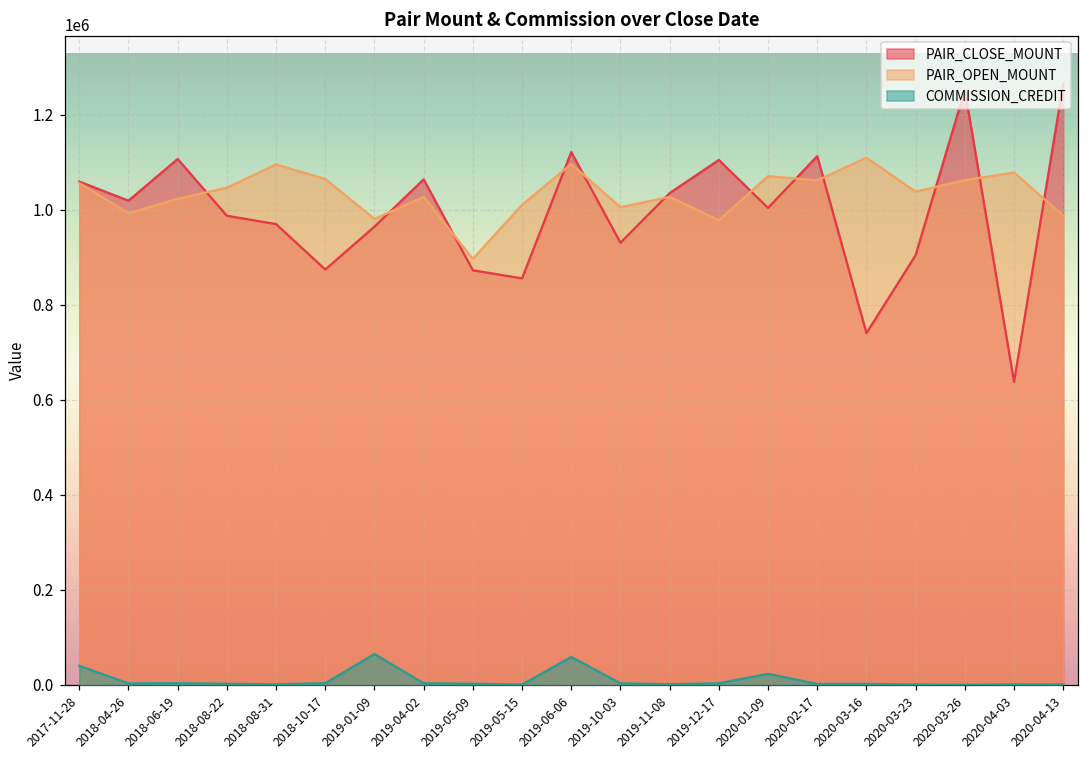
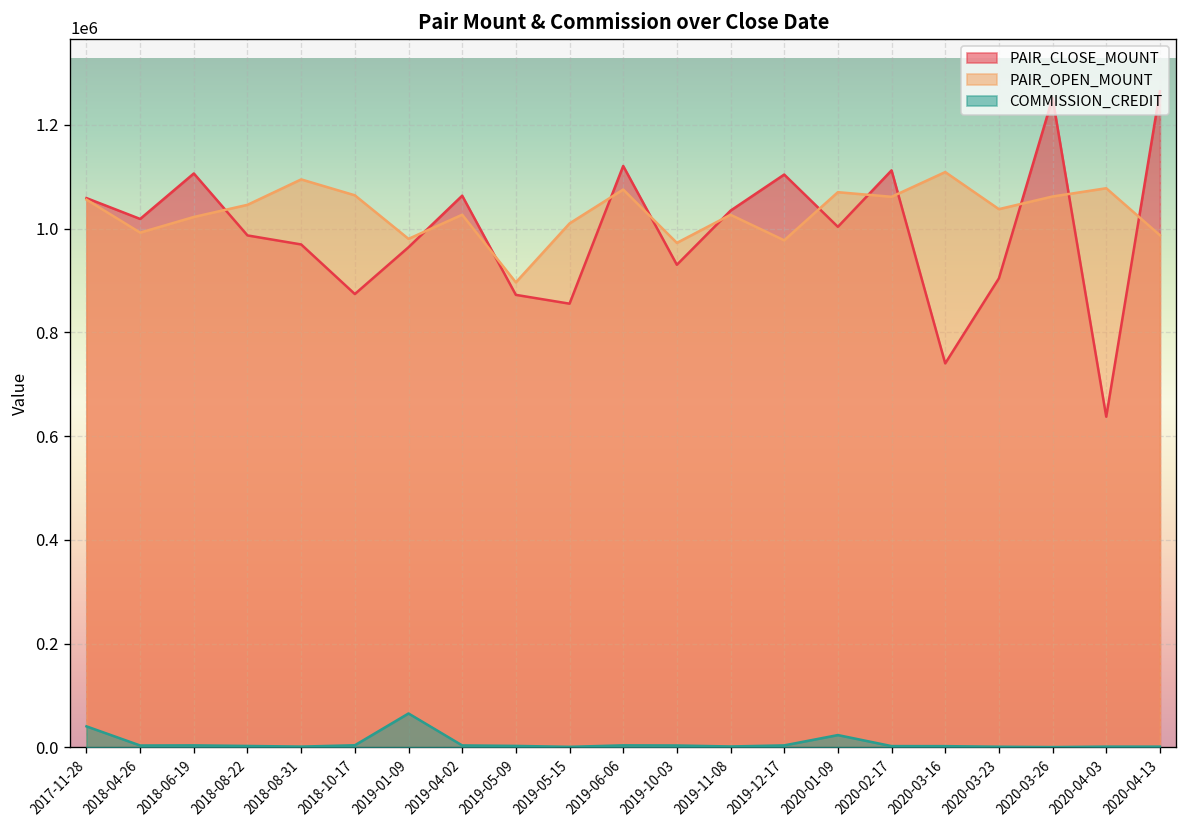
  {
    "PAIR_CLOSE_MOUNT": {
      "2018-04-26": 1020000,
      "2018-06-19": 1110000,
      "2018-08-22": 990000,
      "2018-08-31": 970000,
      "2018-10-17": 870000,
      "2019-01-09": 960000,
      "2019-04-02": 1060000,
      "2019-05-09": 870000,
      "2019-05-15": 860000,
      "2019-06-06": 1120000,
      "2019-10-03": 930000,
      "2019-11-08": 1030000,
      "2019-12-17": 1100000,
      "2020-01-09": 1000000,
      "2020-02-17": 1110000,
      "2020-03-16": 740000,
      "2020-03-23": 900000,
      "2020-04-03": 640000
    },
    "PAIR_OPEN_MOUNT": {
      "2018-04-26": 990000,
      "2018-06-19": 1020000,
      "2018-08-22": 1050000,
      "2018-08-31": 1100000,
      "2018-10-17": 1060000,
      "2019-01-09": 980000,
      "2019-04-02": 1030000,
      "2019-05-09": 900000,
      "2019-05-15": 1010000,
-     "2019-06-06": 1100000,
-     "2019-10-03": 1010000,
+     "2019-06-06": 1080000,
+     "2019-10-03": 970000,
      "2019-11-08": 1030000,
      "2019-12-17": 980000,
      "2020-01-09": 1070000,
      "2020-02-17": 1060000,
      "2020-03-16": 1110000,
      "2020-03-23": 1040000,
      "2020-03-26": 1060000,
      "2020-04-03": 1080000,
      "2020-04-13": 990000
    },
    "COMMISSION_CREDIT": {
      "2017-11-28": 40000,
      "2018-04-26": 0,
      "2018-06-19": 0,
      "2018-08-22": 0,
      "2018-08-31": 0,
      "2018-10-17": 0,
      "2019-01-09": 70000,
      "2019-04-02": 0,
      "2019-05-09": 0,
      "2019-05-15": 0,
-     "2019-06-06": 60000,
+     "2019-06-06": 0,
      "2019-10-03": 0,
      "2019-11-08": 0,
      "2019-12-17": 0,
      "2020-01-09": 20000,
      "2020-02-17": 0,
      "2020-03-16": 0,
      "2020-03-23": 0,
      "2020-03-26": 0,
      "2020-04-03": 0,
      "2020-04-13": 0
    }
  }
